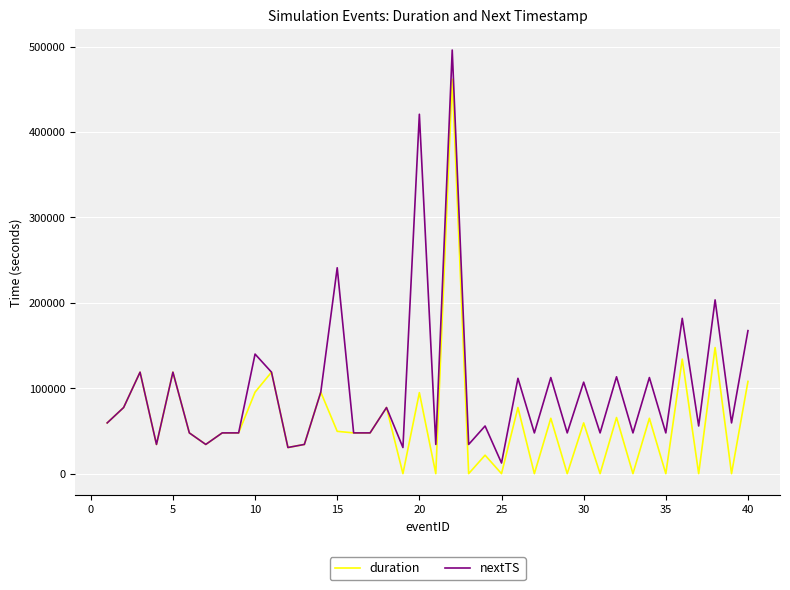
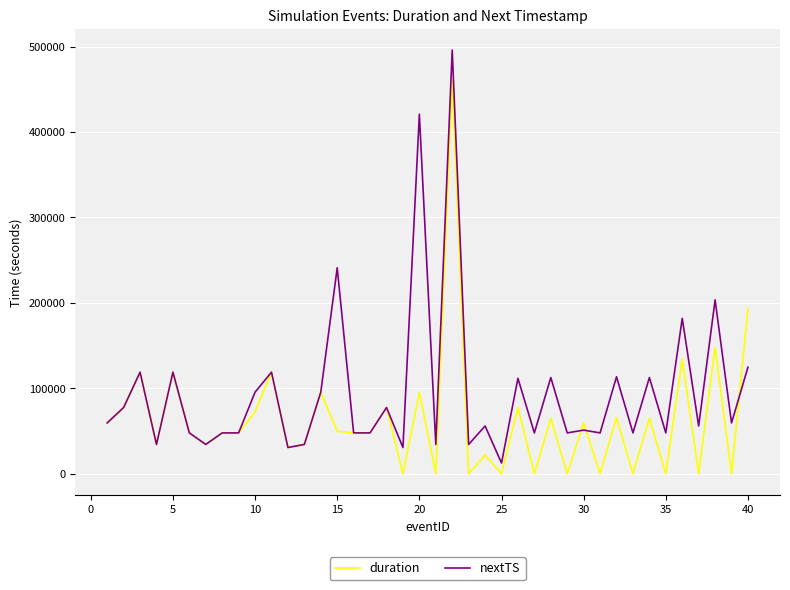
  {
    "duration": {
-     "10": 100000,
+     "10": 70000,
      "15": 50000,
      "20": 90000,
      "25": 0,
      "30": 60000,
      "35": 0,
-     "40": 110000
+     "40": 190000
    },
    "nextTS": {
-     "10": 140000,
+     "10": 100000,
      "15": 240000,
      "20": 420000,
      "25": 10000,
-     "30": 110000,
+     "30": 50000,
      "35": 50000,
-     "40": 170000
+     "40": 120000
    }
  }
